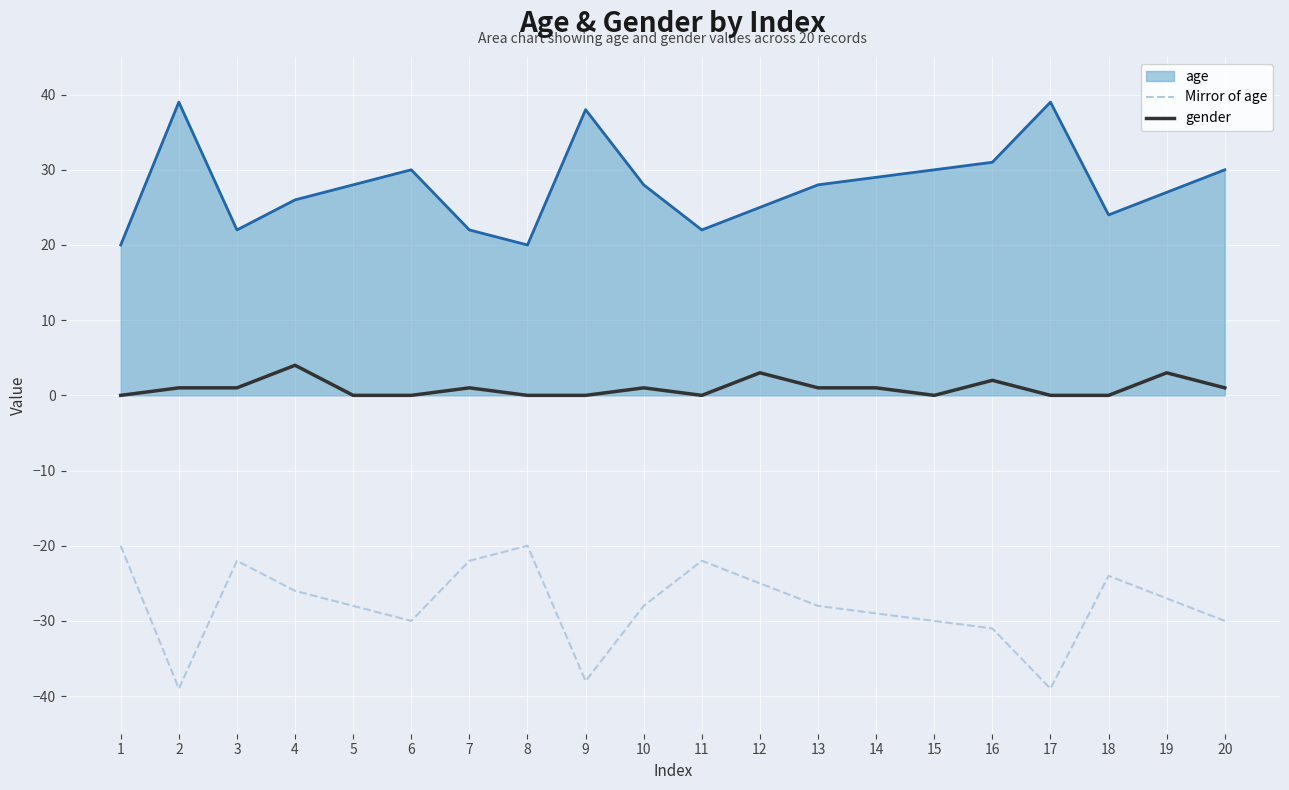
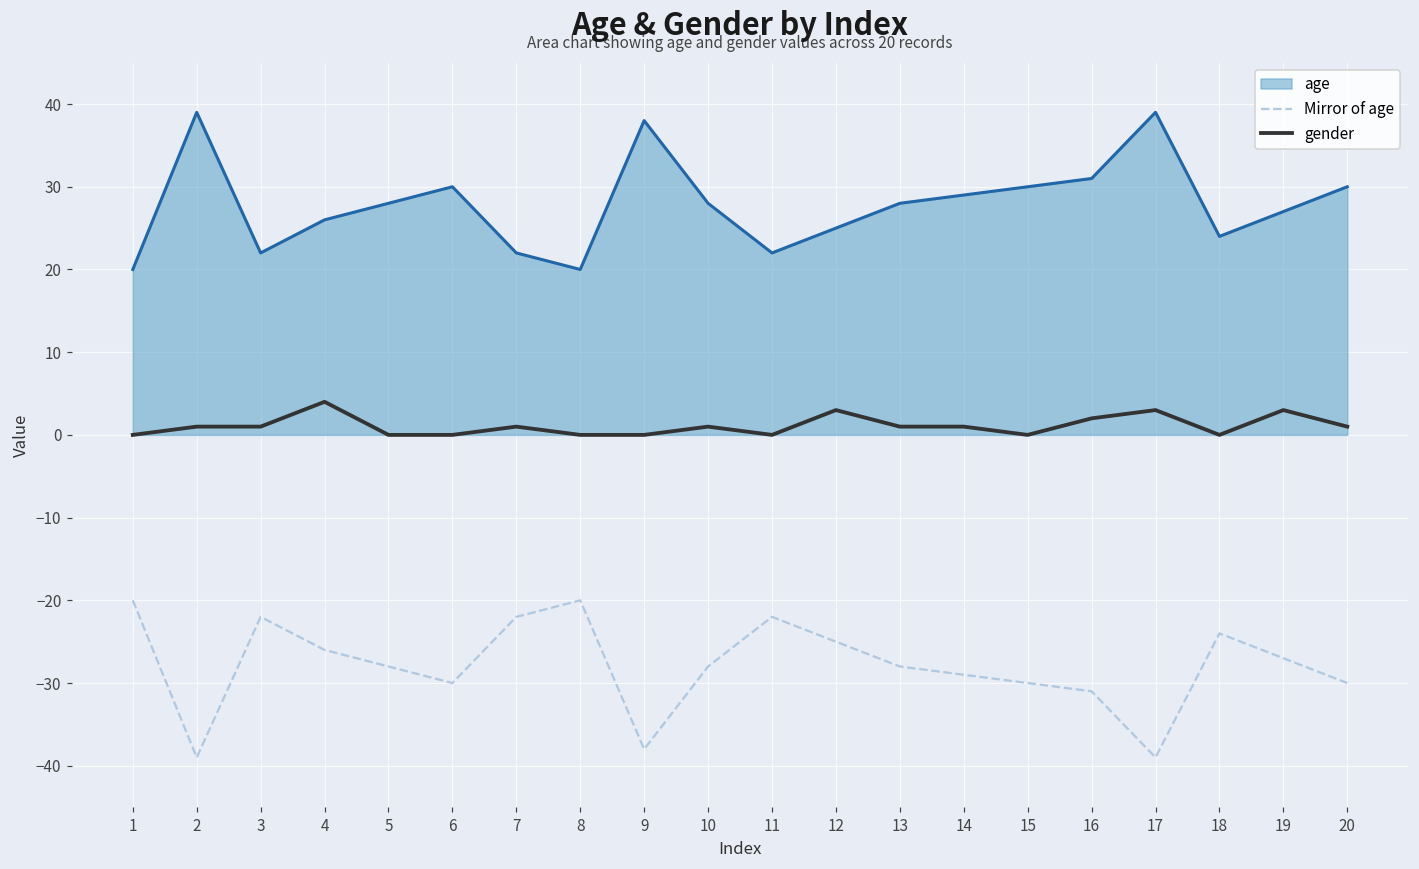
  {
    "gender": {
      "1": 0,
      "2": 1,
      "3": 1,
      "4": 4,
      "5": 0,
      "6": 0,
      "7": 1,
      "8": 0,
      "9": 0,
      "10": 1,
      "11": 0,
      "12": 3,
      "13": 1,
      "14": 1,
      "15": 0,
      "16": 2,
-     "17": 0,
+     "17": 3,
      "18": 0,
      "19": 3,
      "20": 1
    }
  }
